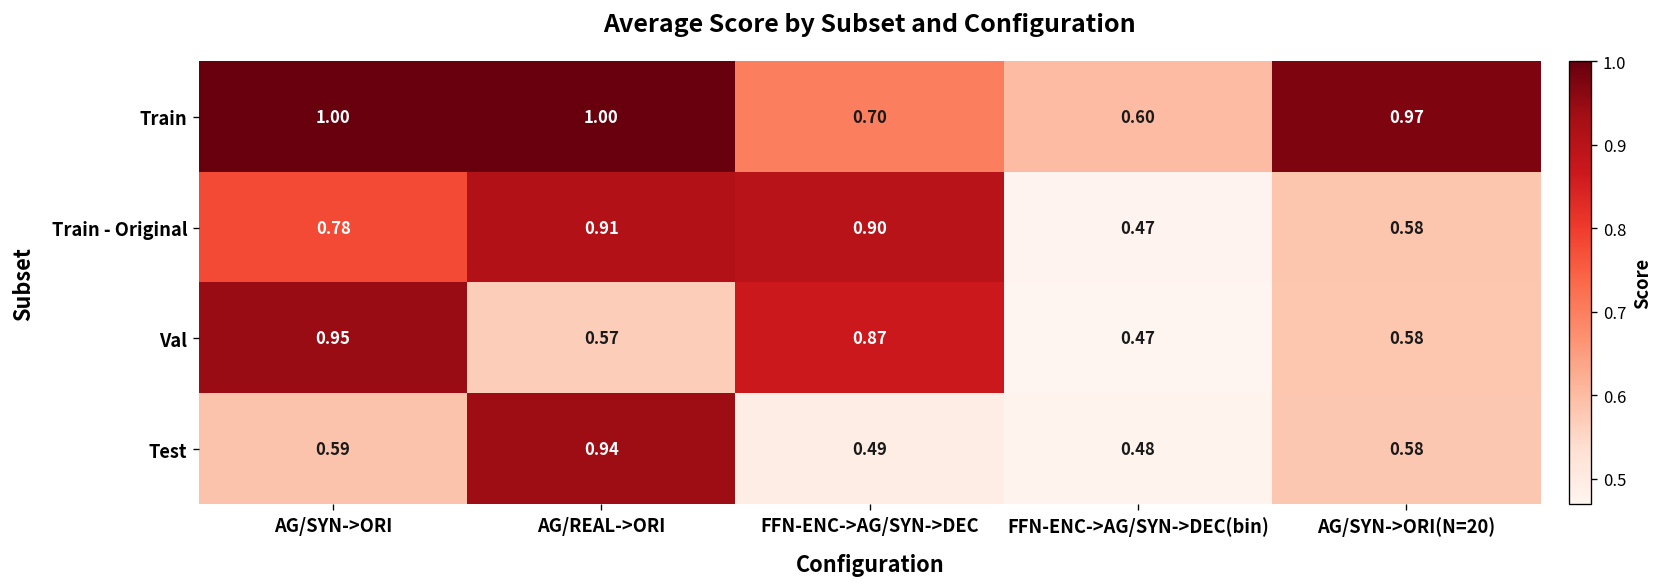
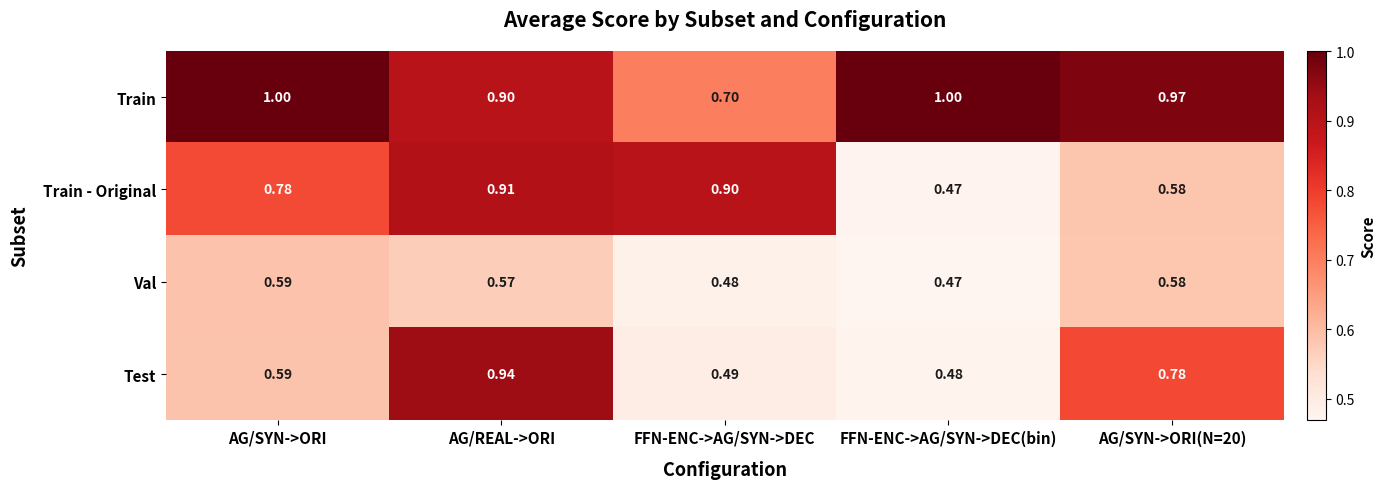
  {
    "Train": {
      "AG/SYN->ORI": 1.00,
-     "AG/REAL->ORI": 1.00,
+     "AG/REAL->ORI": 0.90,
      "FFN-ENC->AG/SYN->DEC": 0.70,
-     "FFN-ENC->AG/SYN->DEC(bin)": 0.60,
+     "FFN-ENC->AG/SYN->DEC(bin)": 1.00,
      "AG/SYN->ORI(N=20)": 0.97
    },
    "Train - Original": {
      "AG/SYN->ORI": 0.78,
      "AG/REAL->ORI": 0.91,
      "FFN-ENC->AG/SYN->DEC": 0.90,
      "FFN-ENC->AG/SYN->DEC(bin)": 0.47,
      "AG/SYN->ORI(N=20)": 0.58
    },
    "Val": {
-     "AG/SYN->ORI": 0.95,
+     "AG/SYN->ORI": 0.59,
      "AG/REAL->ORI": 0.57,
-     "FFN-ENC->AG/SYN->DEC": 0.87,
+     "FFN-ENC->AG/SYN->DEC": 0.48,
      "FFN-ENC->AG/SYN->DEC(bin)": 0.47,
      "AG/SYN->ORI(N=20)": 0.58
    },
    "Test": {
      "AG/SYN->ORI": 0.59,
      "AG/REAL->ORI": 0.94,
      "FFN-ENC->AG/SYN->DEC": 0.49,
      "FFN-ENC->AG/SYN->DEC(bin)": 0.48,
-     "AG/SYN->ORI(N=20)": 0.58
+     "AG/SYN->ORI(N=20)": 0.78
    }
  }
